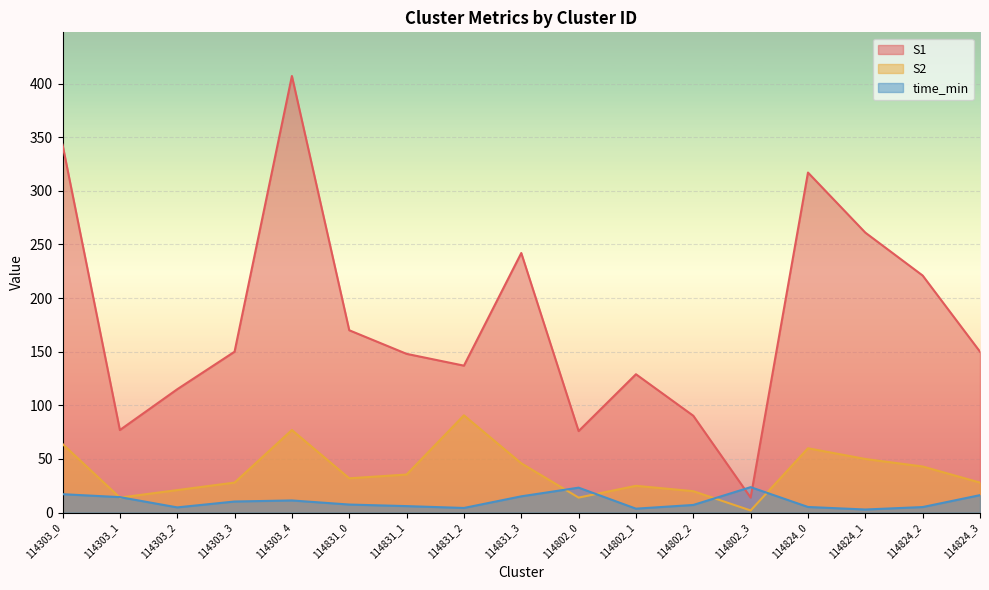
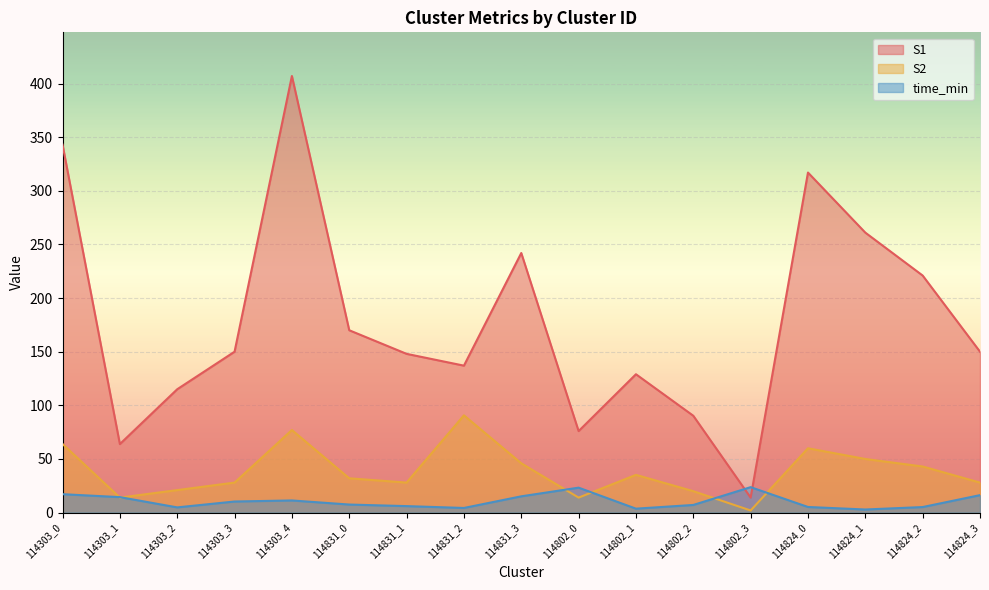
  {
    "S1": {
      "114303_0": 343,
-     "114303_1": 77,
+     "114303_1": 64,
      "114303_2": 115,
      "114303_3": 150,
      "114303_4": 407,
      "114831_0": 170,
      "114831_1": 148,
      "114831_2": 137,
      "114831_3": 242,
      "114802_0": 76,
      "114802_1": 129,
      "114802_2": 90,
      "114802_3": 14,
      "114824_0": 317,
      "114824_1": 261,
      "114824_2": 221,
      "114824_3": 150
    },
    "S2": {
      "114303_0": 64,
      "114303_2": 21,
      "114303_3": 28,
      "114303_4": 77,
      "114831_0": 32,
-     "114831_1": 36,
+     "114831_1": 28,
      "114831_2": 91,
      "114831_3": 46,
      "114802_0": 14,
-     "114802_1": 25,
+     "114802_1": 35,
      "114802_2": 20,
      "114802_3": 2,
      "114824_0": 60,
      "114824_1": 50,
      "114824_2": 43,
      "114824_3": 28
    },
    "time_min": {
      "114303_0": 17,
      "114303_2": 5,
      "114303_3": 10,
      "114303_4": 11,
      "114831_0": 8,
      "114831_1": 6,
      "114831_2": 4,
      "114831_3": 15,
      "114802_0": 23,
      "114802_1": 4,
      "114802_2": 7,
      "114802_3": 24,
      "114824_0": 5,
      "114824_1": 3,
      "114824_2": 5,
      "114824_3": 16
    }
  }
